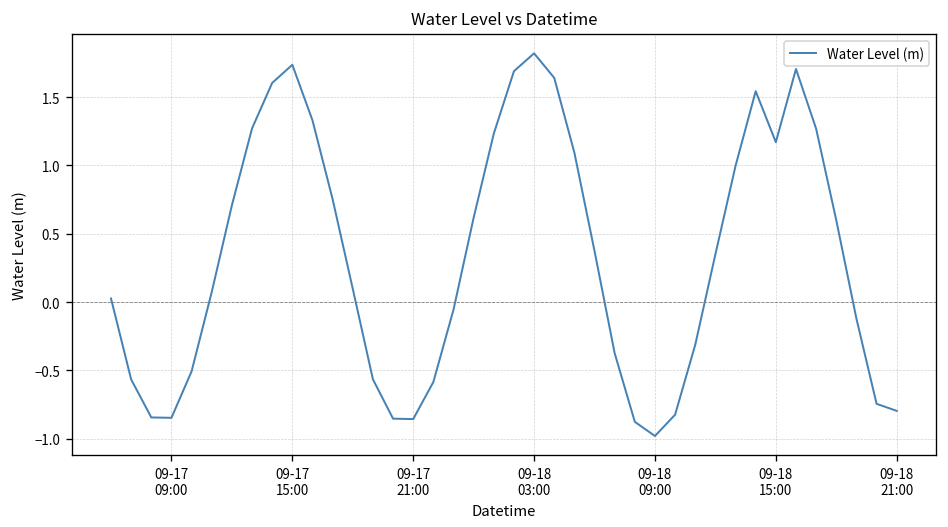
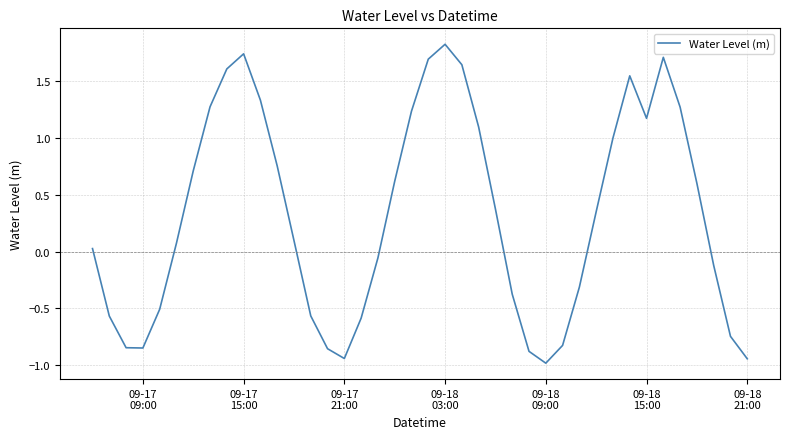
  {
    "09-17 09:00": -0.85,
    "09-17 15:00": 1.74,
-   "09-17 21:00": -0.86,
+   "09-17 21:00": -0.94,
    "09-18 03:00": 1.82,
    "09-18 09:00": -0.98,
    "09-18 15:00": 1.17,
-   "09-18 21:00": -0.80
+   "09-18 21:00": -0.94
  }
